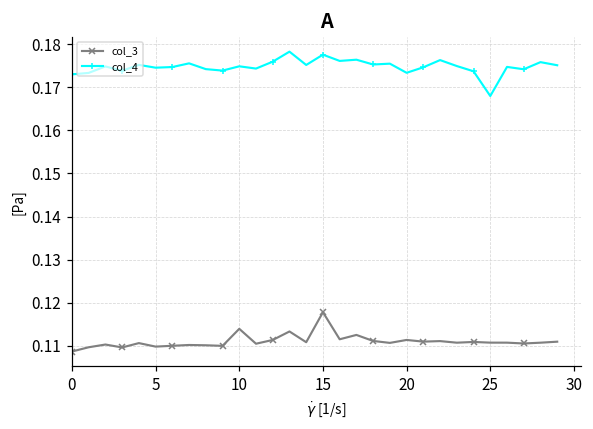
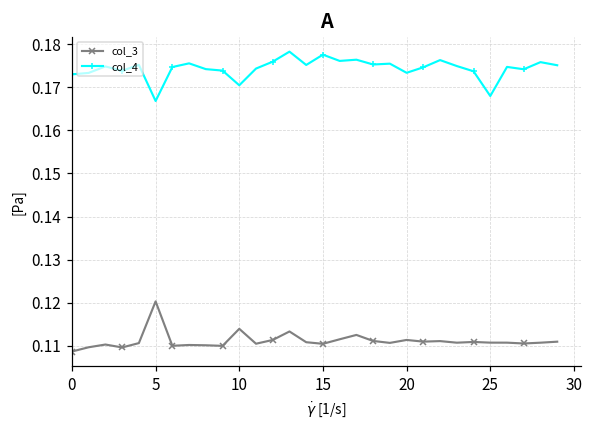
  {
    "col_3": {
      "0": 0.109,
-     "5": 0.110,
+     "5": 0.120,
      "10": 0.114,
-     "15": 0.118,
+     "15": 0.110,
      "20": 0.111,
      "25": 0.111
    },
    "col_4": {
      "0": 0.173,
-     "5": 0.175,
-     "10": 0.175,
+     "5": 0.167,
+     "10": 0.170,
      "15": 0.178,
      "20": 0.173,
      "25": 0.168
    }
  }
